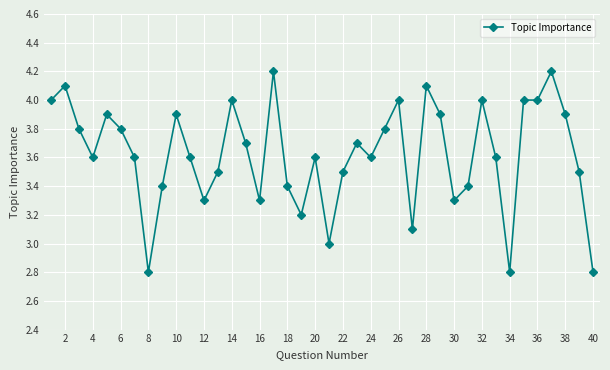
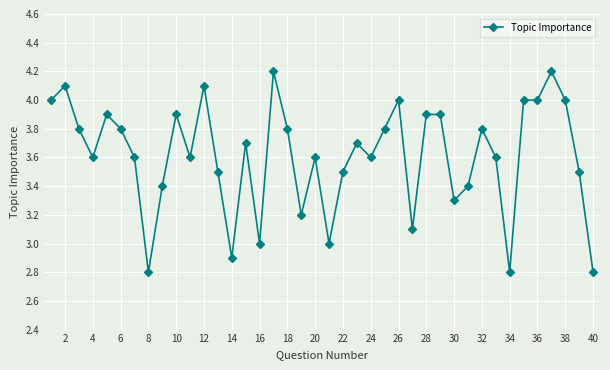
  {
    "2": 4.1,
    "4": 3.6,
    "6": 3.8,
    "8": 2.8,
    "10": 3.9,
-   "12": 3.3,
-   "14": 4.0,
-   "16": 3.3,
-   "18": 3.4,
+   "12": 4.1,
+   "14": 2.9,
+   "16": 3.0,
+   "18": 3.8,
    "20": 3.6,
    "22": 3.5,
    "24": 3.6,
    "26": 4.0,
-   "28": 4.1,
+   "28": 3.9,
    "30": 3.3,
-   "32": 4.0,
+   "32": 3.8,
    "34": 2.8,
    "36": 4.0,
-   "38": 3.9,
+   "38": 4.0,
    "40": 2.8
  }
